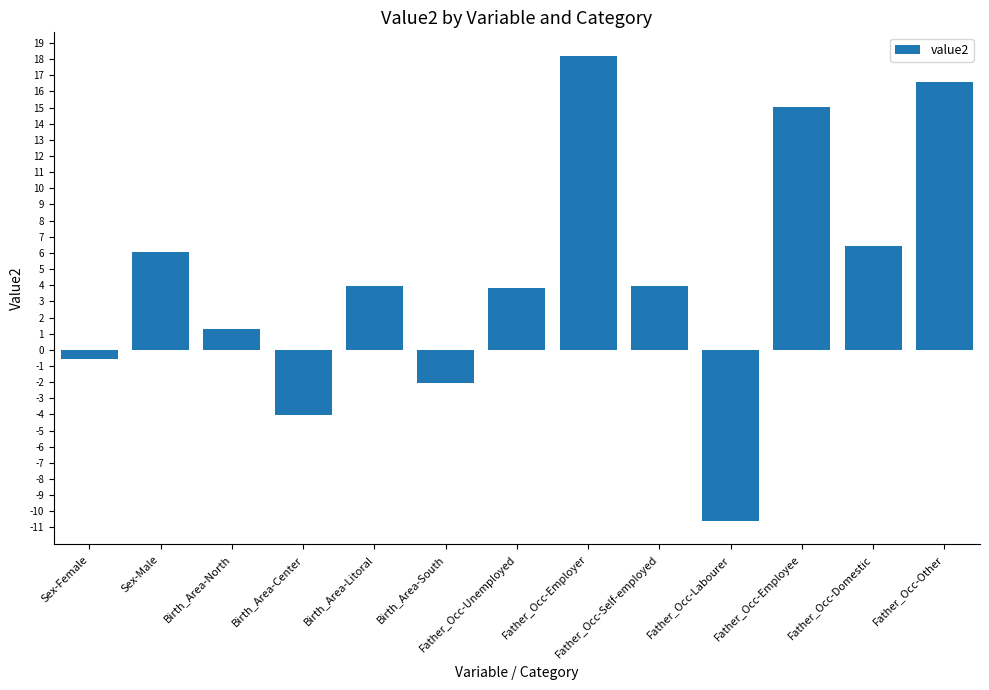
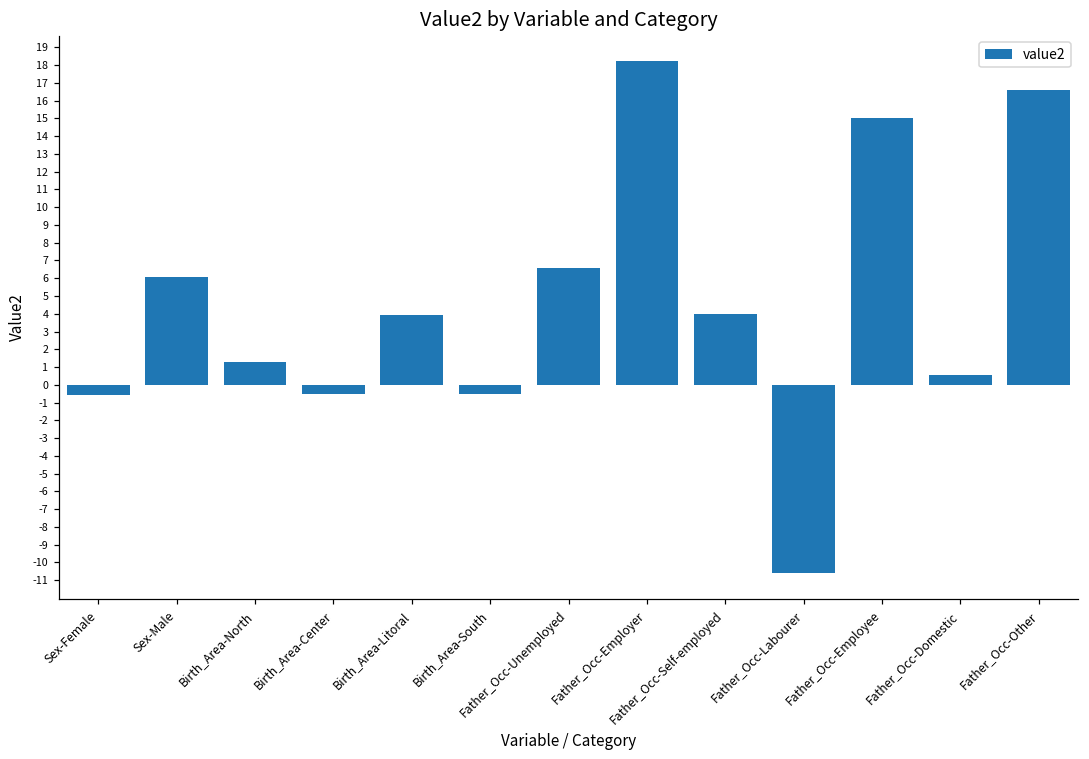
  {
    "Sex-Female": -0.6,
    "Sex-Male": 6.1,
    "Birth_Area-North": 1.3,
-   "Birth_Area-Center": -4.0,
+   "Birth_Area-Center": -0.5,
    "Birth_Area-Litoral": 3.9,
-   "Birth_Area-South": -2.1,
-   "Father_Occ-Unemployed": 3.8,
+   "Birth_Area-South": -0.5,
+   "Father_Occ-Unemployed": 6.6,
    "Father_Occ-Employer": 18.2,
    "Father_Occ-Self-employed": 4.0,
    "Father_Occ-Labourer": -10.6,
    "Father_Occ-Employee": 15.0,
-   "Father_Occ-Domestic": 6.4,
+   "Father_Occ-Domestic": 0.6,
    "Father_Occ-Other": 16.6
  }
